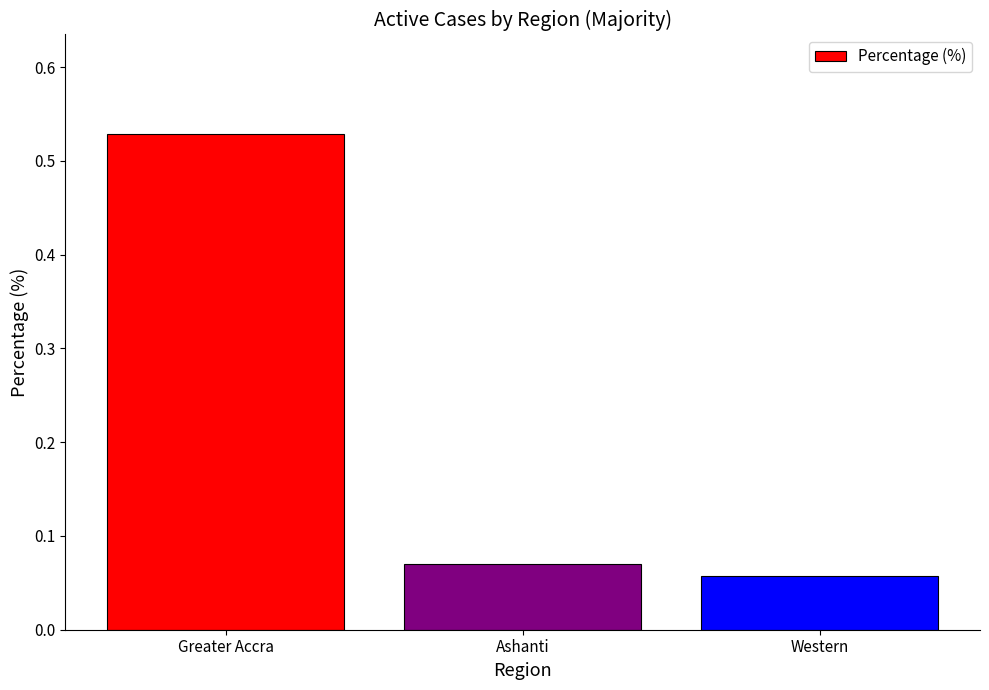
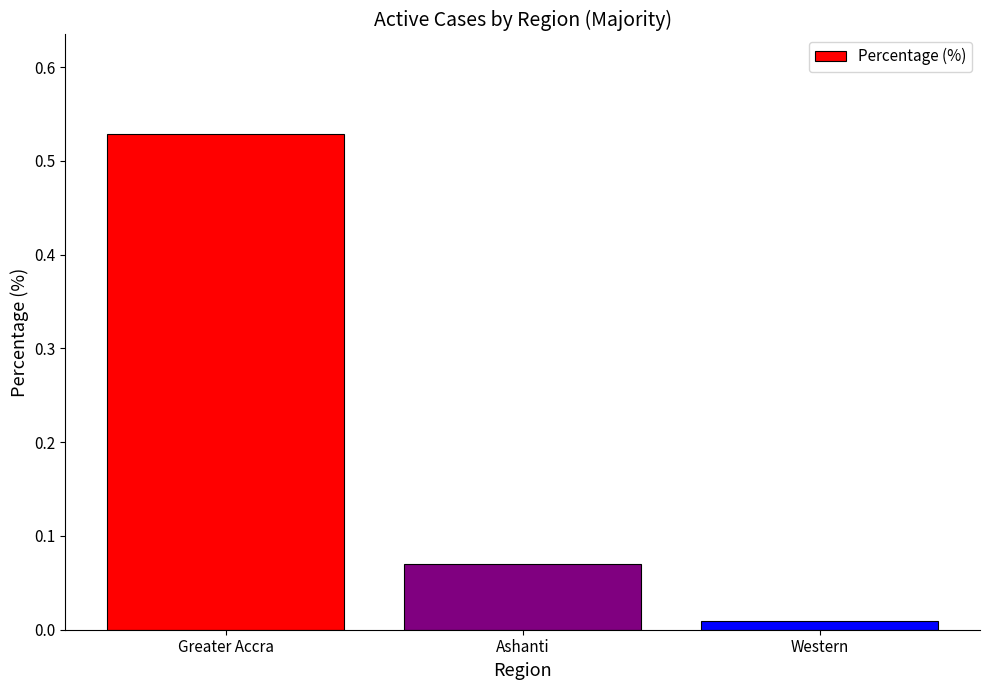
  {
    "Greater Accra": 0.53,
    "Ashanti": 0.07,
-   "Western": 0.06
+   "Western": 0.01
  }
